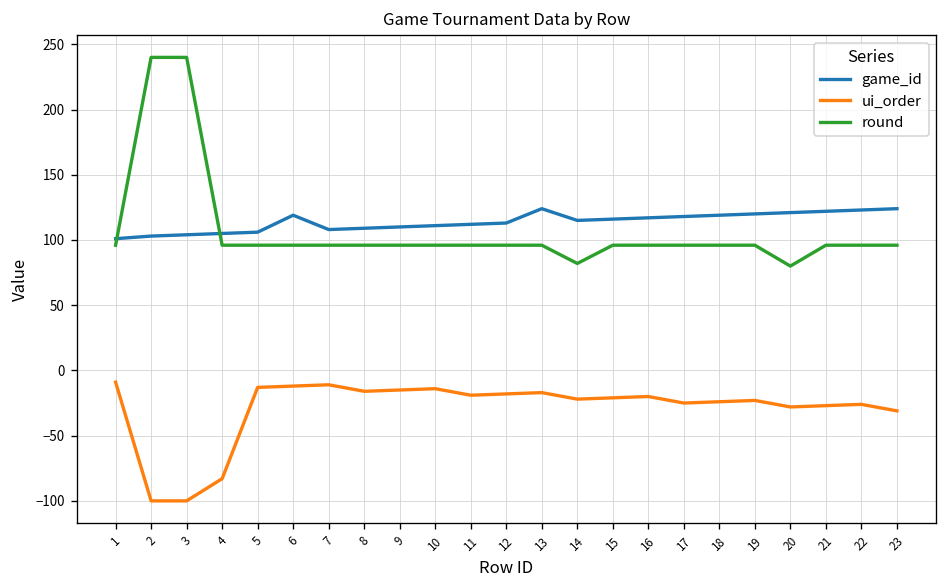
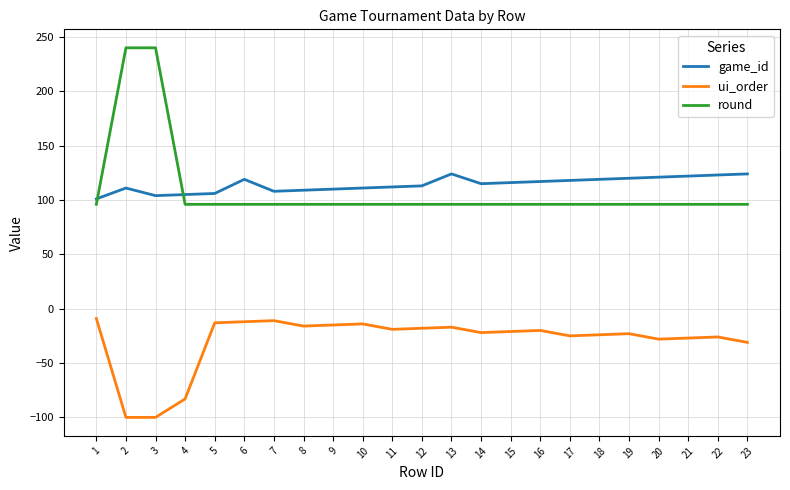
  {
    "game_id": {
      "1": 101,
-     "2": 103,
+     "2": 111,
      "3": 104,
      "4": 105,
      "5": 106,
      "6": 119,
      "7": 108,
      "8": 109,
      "9": 110,
      "10": 111,
      "11": 112,
      "12": 113,
      "13": 124,
      "14": 115,
      "15": 116,
      "16": 117,
      "17": 118,
      "18": 119,
      "19": 120,
      "20": 121,
      "21": 122,
      "22": 123,
      "23": 124
    },
    "ui_order": {
      "1": -9,
      "2": -100,
      "3": -100,
      "4": -83,
      "5": -13,
      "6": -12,
      "7": -11,
      "8": -16,
      "9": -15,
      "10": -14,
      "11": -19,
      "12": -18,
      "13": -17,
      "14": -22,
      "15": -21,
      "16": -20,
      "17": -25,
      "18": -24,
      "19": -23,
      "20": -28,
      "21": -27,
      "22": -26,
      "23": -31
    },
    "round": {
      "1": 96,
      "2": 240,
      "3": 240,
      "4": 96,
      "5": 96,
      "6": 96,
      "7": 96,
      "8": 96,
      "9": 96,
      "10": 96,
      "11": 96,
      "12": 96,
      "13": 96,
-     "14": 82,
+     "14": 96,
      "15": 96,
      "16": 96,
      "17": 96,
      "18": 96,
      "19": 96,
-     "20": 80,
+     "20": 96,
      "21": 96,
      "22": 96,
      "23": 96
    }
  }
